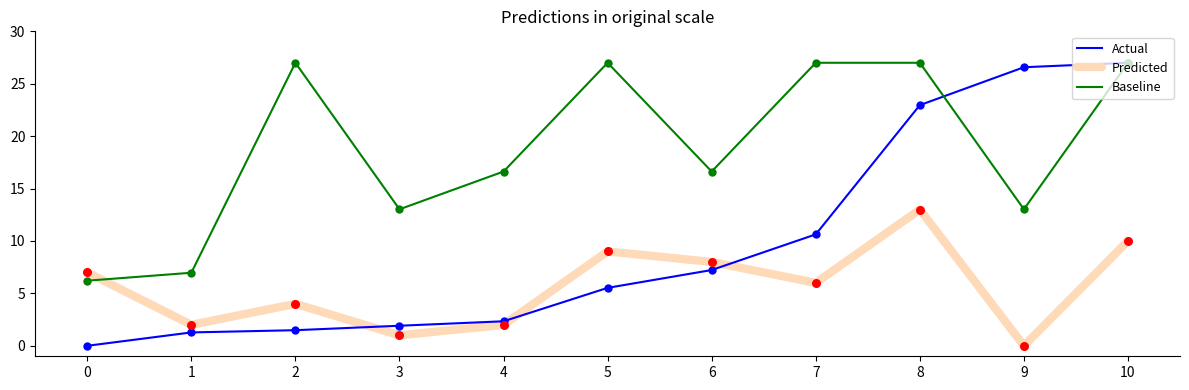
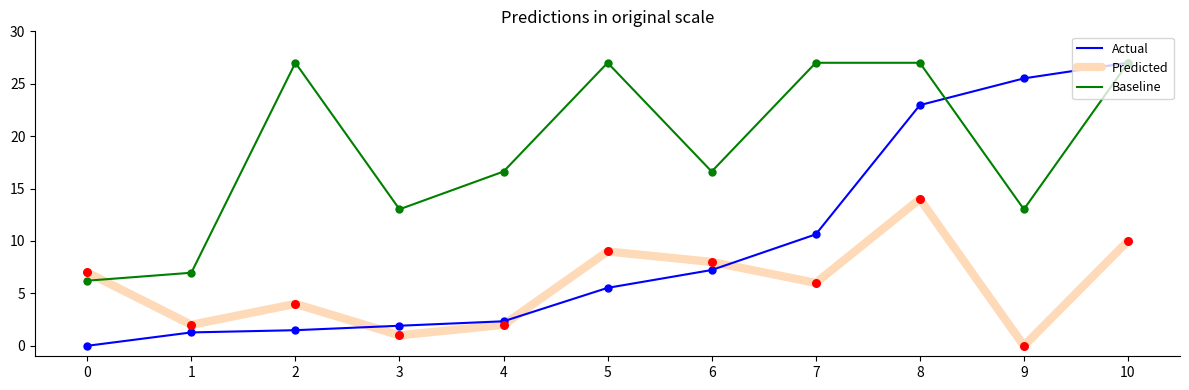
  {
    "Actual": {
      "0": 0.0,
      "1": 1.3,
      "2": 1.5,
      "3": 1.9,
      "4": 2.3,
      "5": 5.5,
      "6": 7.2,
      "7": 10.6,
      "8": 23.0,
-     "9": 26.6
+     "9": 25.5
    },
    "Predicted": {
      "0": 7,
      "1": 2,
      "2": 4,
      "3": 1,
      "4": 2,
      "5": 9,
      "6": 8,
      "7": 6,
-     "8": 13,
+     "8": 14,
      "9": 0,
      "10": 10
    },
    "Baseline": {
      "0": 6.2,
      "1": 7.0,
      "2": 27.0,
      "3": 13.0,
      "4": 16.6,
      "5": 27.0,
      "6": 16.6,
      "7": 27.0,
      "8": 27.0,
      "9": 13.0
    }
  }
